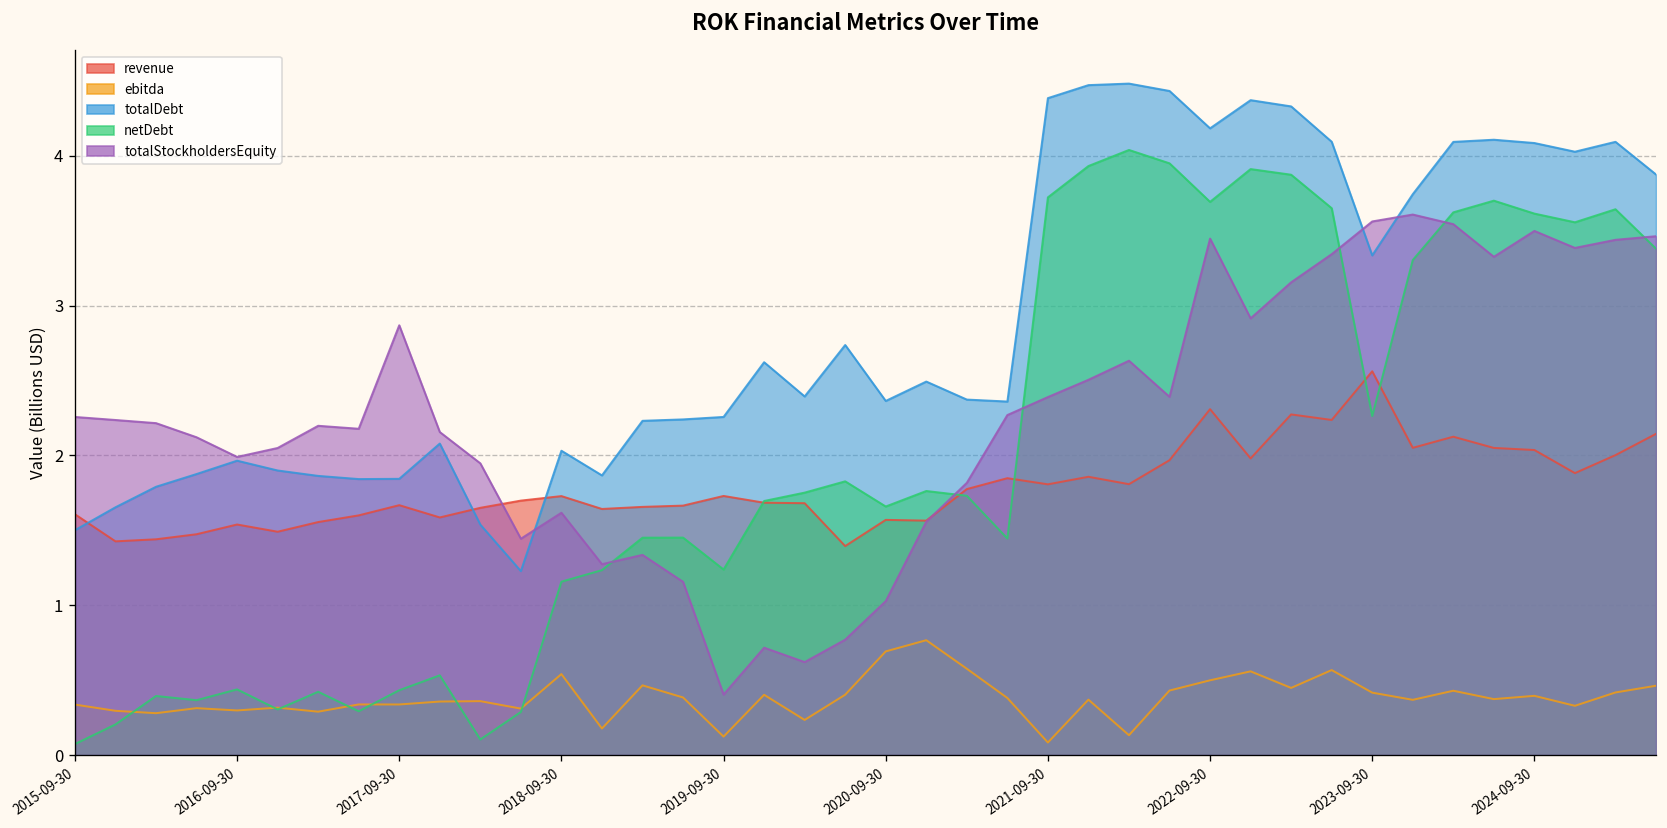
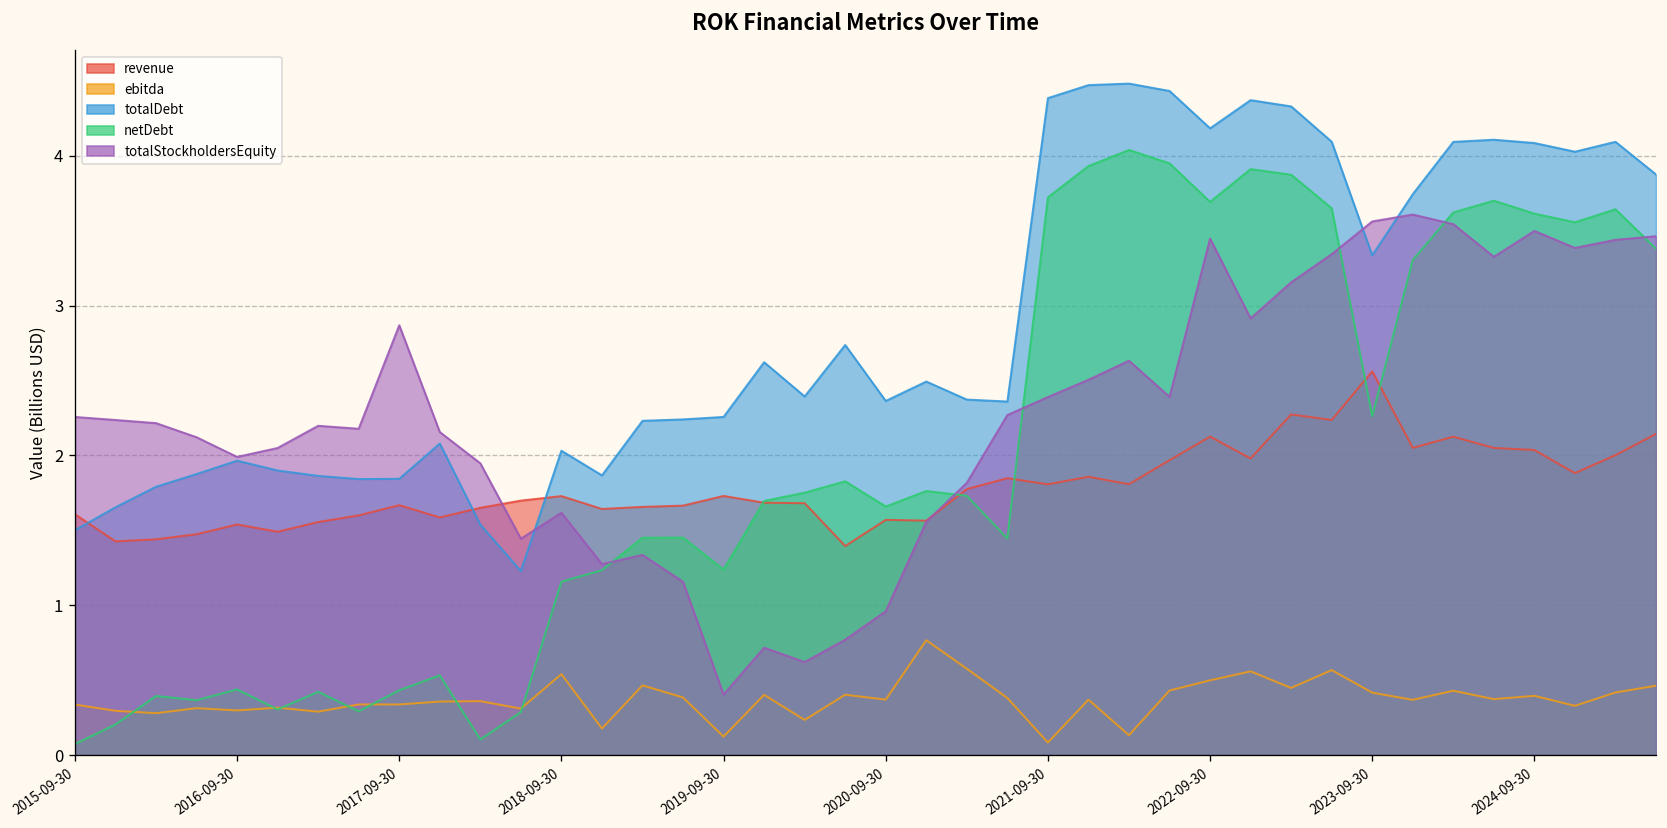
  {
    "revenue": {
      "2015-09-30": 1.61,
      "2016-09-30": 1.54,
      "2017-09-30": 1.67,
      "2018-09-30": 1.73,
      "2019-09-30": 1.73,
      "2020-09-30": 1.57,
      "2021-09-30": 1.81,
-     "2022-09-30": 2.31,
+     "2022-09-30": 2.13,
      "2023-09-30": 2.56,
      "2024-09-30": 2.04
    },
    "ebitda": {
      "2015-09-30": 0.34,
      "2016-09-30": 0.30,
      "2017-09-30": 0.34,
      "2018-09-30": 0.54,
      "2019-09-30": 0.12,
-     "2020-09-30": 0.69,
+     "2020-09-30": 0.37,
      "2021-09-30": 0.08,
      "2022-09-30": 0.50,
      "2023-09-30": 0.42,
      "2024-09-30": 0.40
    },
    "totalDebt": {
      "2015-09-30": 1.50,
      "2016-09-30": 1.96,
      "2017-09-30": 1.84,
      "2018-09-30": 2.03,
      "2019-09-30": 2.26,
      "2020-09-30": 2.36,
      "2021-09-30": 4.38,
      "2022-09-30": 4.18,
      "2023-09-30": 3.33,
      "2024-09-30": 4.09
    },
    "netDebt": {
      "2015-09-30": 0.07,
      "2016-09-30": 0.44,
      "2017-09-30": 0.43,
      "2018-09-30": 1.16,
      "2019-09-30": 1.24,
      "2020-09-30": 1.66,
      "2021-09-30": 3.72,
      "2022-09-30": 3.69,
      "2023-09-30": 2.26,
      "2024-09-30": 3.61
    },
    "totalStockholdersEquity": {
      "2015-09-30": 2.26,
      "2016-09-30": 1.99,
      "2017-09-30": 2.87,
      "2018-09-30": 1.62,
      "2019-09-30": 0.40,
-     "2020-09-30": 1.03,
+     "2020-09-30": 0.96,
      "2021-09-30": 2.39,
      "2022-09-30": 3.45,
      "2023-09-30": 3.56,
      "2024-09-30": 3.50
    }
  }
